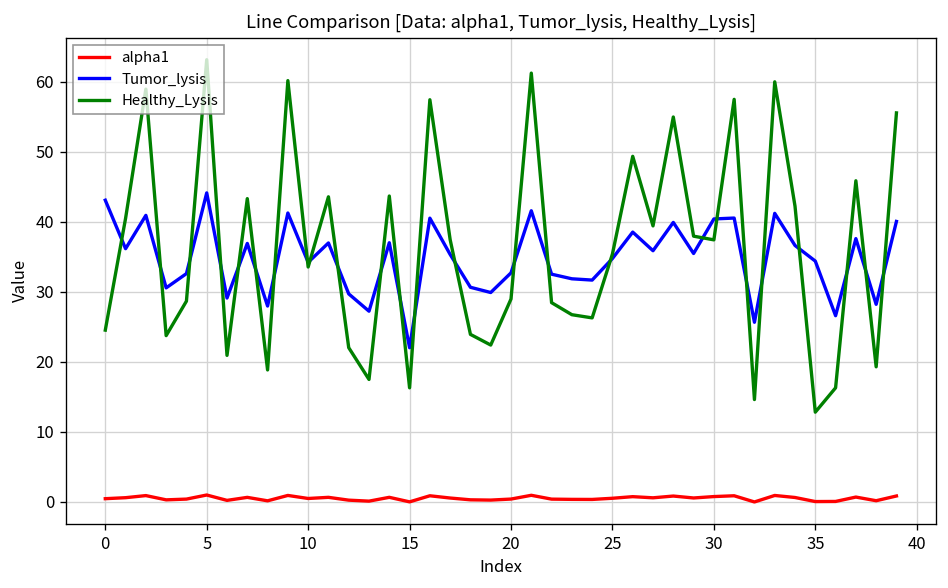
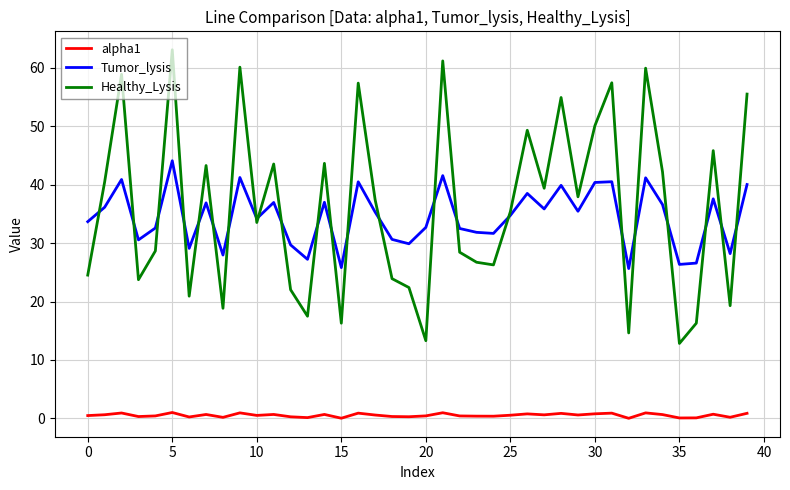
  {
    "alpha1": {
      "0": 0,
      "5": 1,
      "10": 0,
      "15": 0,
      "20": 0,
      "25": 1,
      "30": 1,
      "35": 0
    },
    "Tumor_lysis": {
-     "0": 43,
+     "0": 34,
      "5": 44,
      "10": 34,
-     "15": 22,
+     "15": 26,
      "20": 33,
      "25": 35,
      "30": 40,
-     "35": 34
+     "35": 26
    },
    "Healthy_Lysis": {
      "0": 25,
      "10": 34,
      "15": 16,
-     "20": 29,
+     "20": 13,
      "25": 35,
-     "30": 37,
+     "30": 50,
      "35": 13
    }
  }
